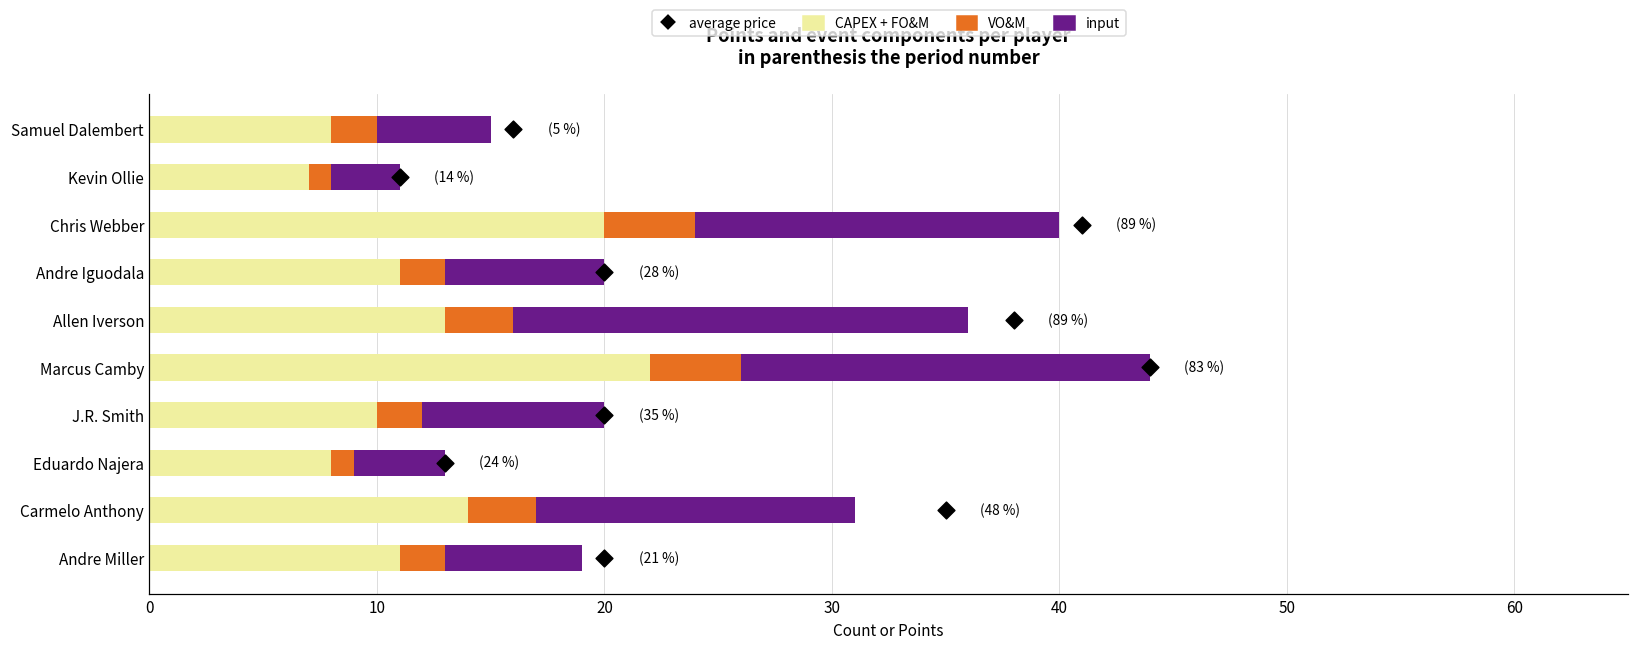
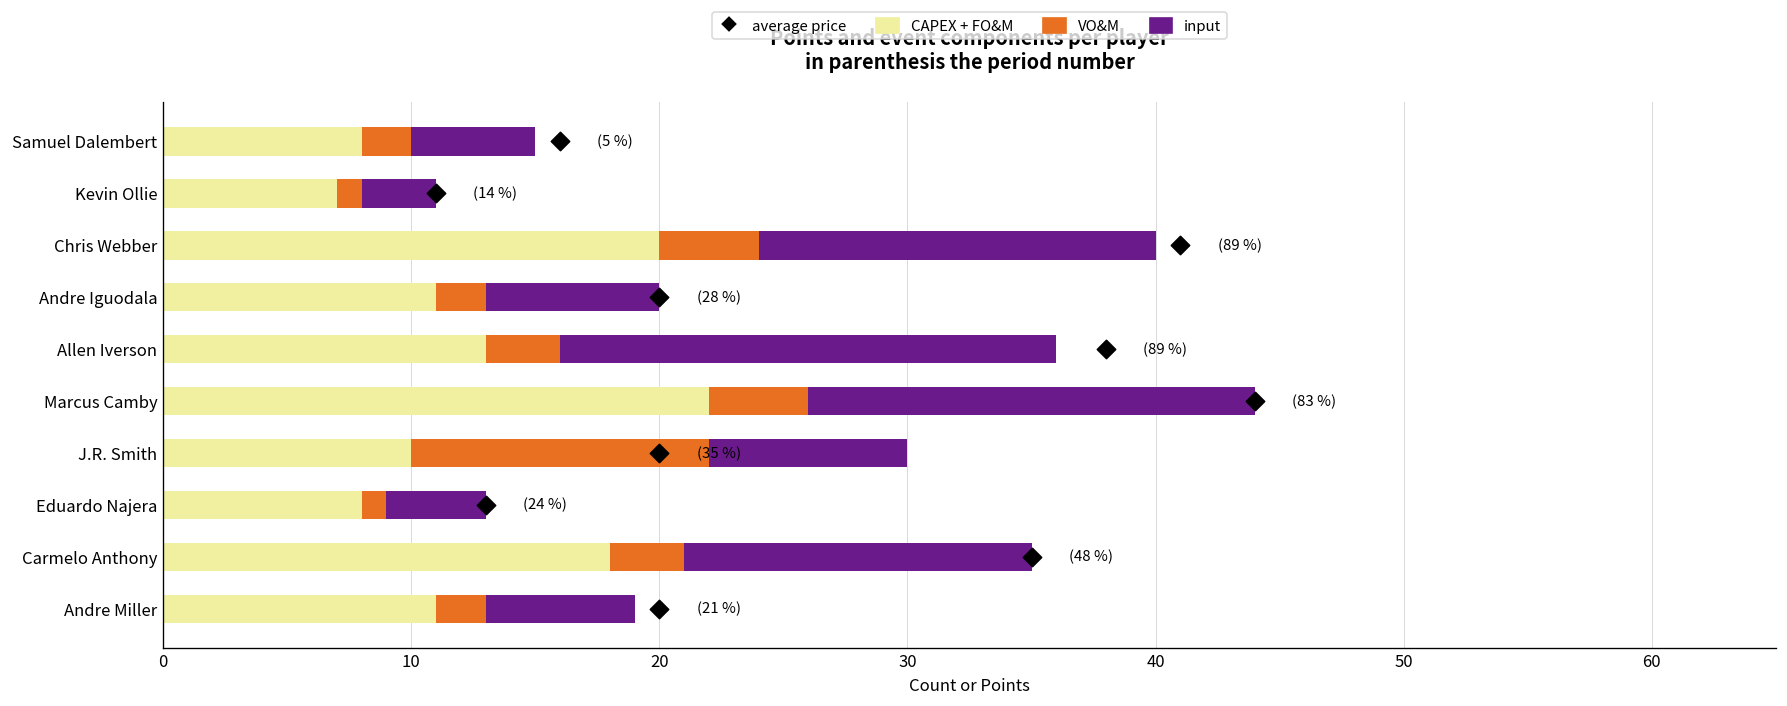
  {
    "CAPEX + FO&M": {
      "Samuel Dalembert": 8,
      "Kevin Ollie": 7,
      "Chris Webber": 20,
      "Andre Iguodala": 11,
      "Allen Iverson": 13,
      "Marcus Camby": 22,
      "J.R. Smith": 10,
      "Eduardo Najera": 8,
-     "Carmelo Anthony": 14,
+     "Carmelo Anthony": 18,
      "Andre Miller": 11
    },
    "VO&M": {
      "Samuel Dalembert": 2,
      "Kevin Ollie": 1,
      "Chris Webber": 4,
      "Andre Iguodala": 2,
      "Allen Iverson": 3,
      "Marcus Camby": 4,
-     "J.R. Smith": 2,
+     "J.R. Smith": 12,
      "Eduardo Najera": 1,
      "Carmelo Anthony": 3,
      "Andre Miller": 2
    },
    "input": {
      "Samuel Dalembert": 5,
      "Kevin Ollie": 3,
      "Chris Webber": 16,
      "Andre Iguodala": 7,
      "Allen Iverson": 20,
      "Marcus Camby": 18,
      "J.R. Smith": 8,
      "Eduardo Najera": 4,
      "Carmelo Anthony": 14,
      "Andre Miller": 6
    }
  }
